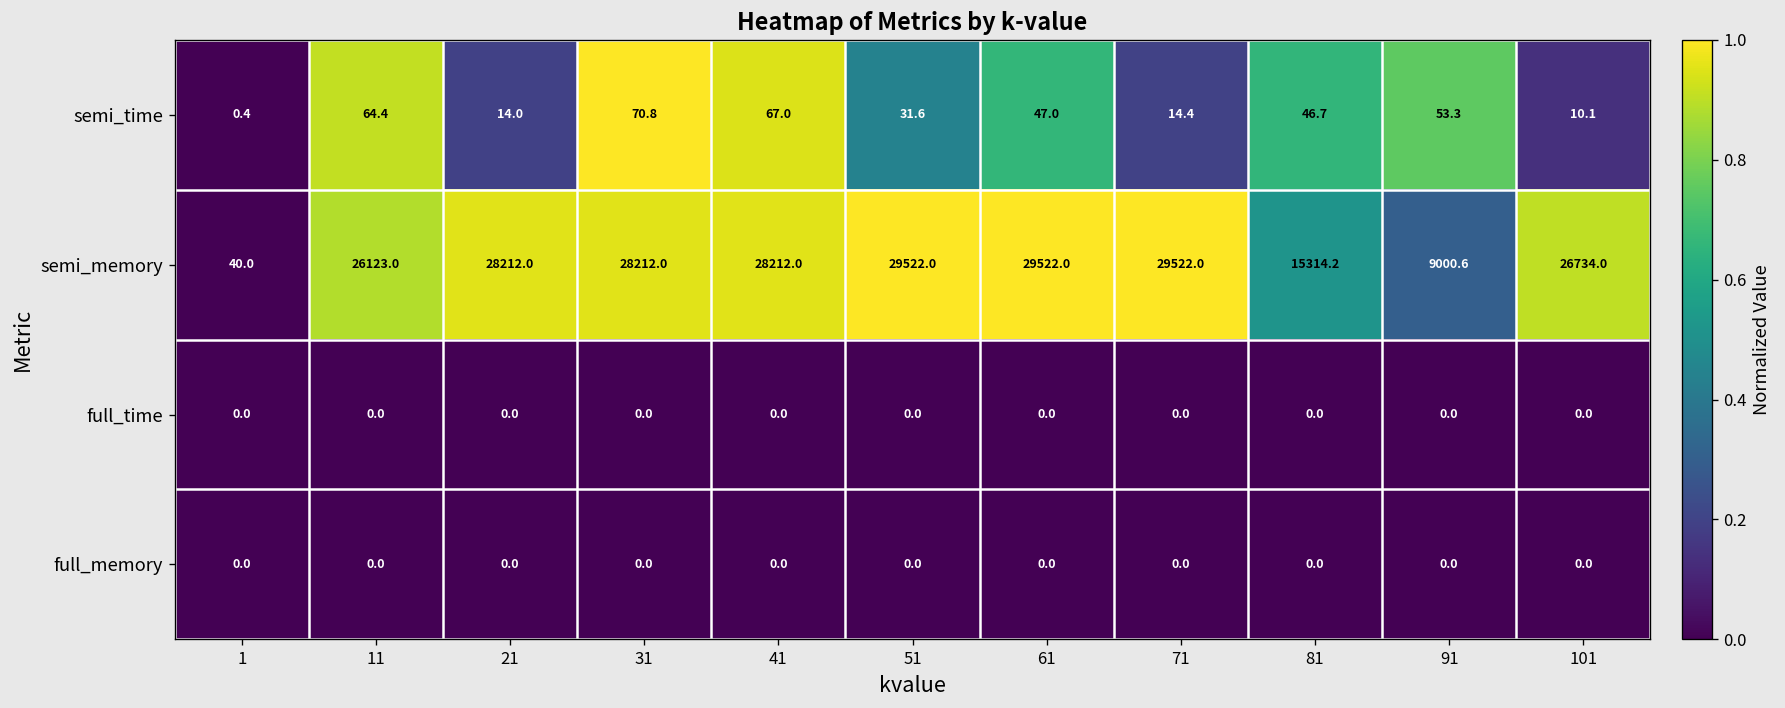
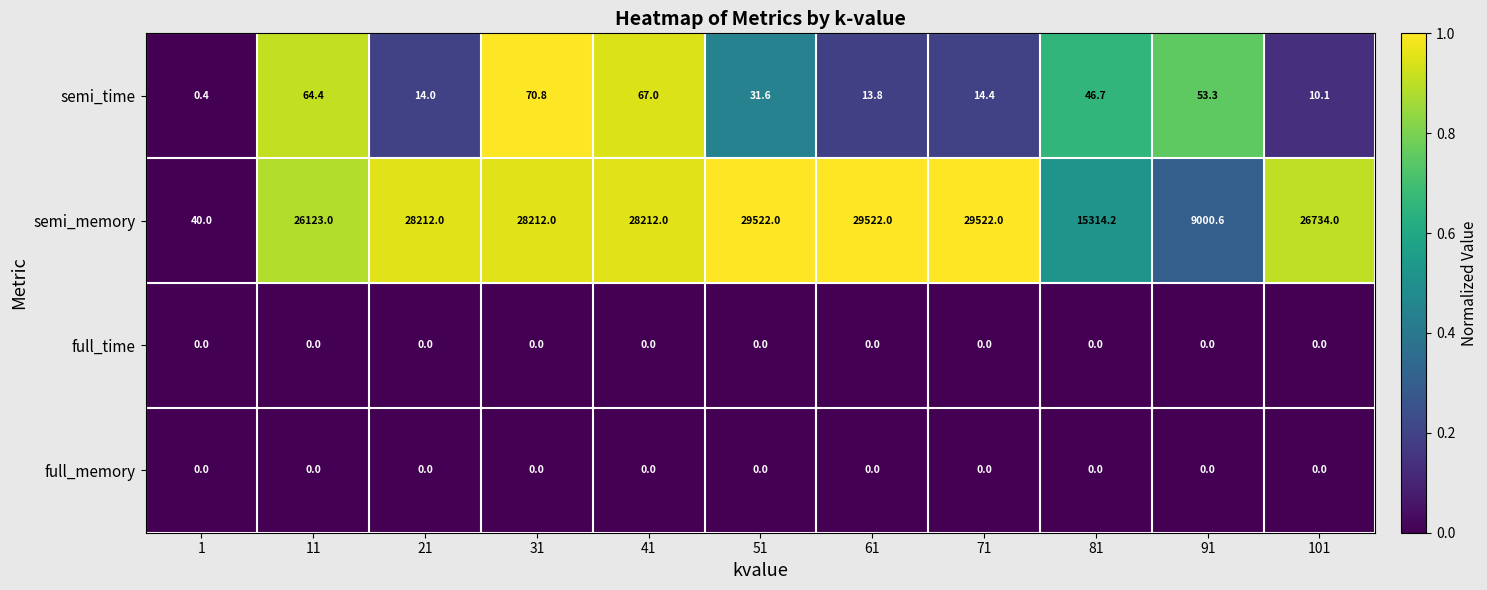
  {
    "semi_time": {
      "1": 0.4,
      "11": 64.4,
      "21": 14.0,
      "31": 70.8,
      "41": 67.0,
      "51": 31.6,
-     "61": 47.0,
+     "61": 13.8,
      "71": 14.4,
      "81": 46.7,
      "91": 53.3,
      "101": 10.1
    },
    "semi_memory": {
      "1": 40.0,
      "11": 26123.0,
      "21": 28212.0,
      "31": 28212.0,
      "41": 28212.0,
      "51": 29522.0,
      "61": 29522.0,
      "71": 29522.0,
      "81": 15314.2,
      "91": 9000.6,
      "101": 26734.0
    },
    "full_time": {
      "1": 0.0,
      "11": 0.0,
      "21": 0.0,
      "31": 0.0,
      "41": 0.0,
      "51": 0.0,
      "61": 0.0,
      "71": 0.0,
      "81": 0.0,
      "91": 0.0,
      "101": 0.0
    },
    "full_memory": {
      "1": 0.0,
      "11": 0.0,
      "21": 0.0,
      "31": 0.0,
      "41": 0.0,
      "51": 0.0,
      "61": 0.0,
      "71": 0.0,
      "81": 0.0,
      "91": 0.0,
      "101": 0.0
    }
  }
